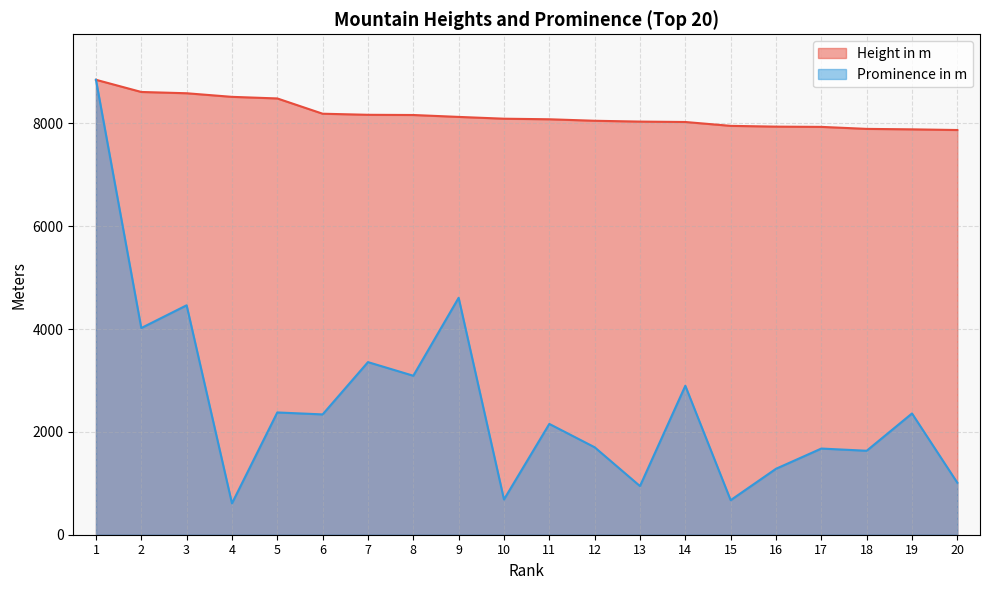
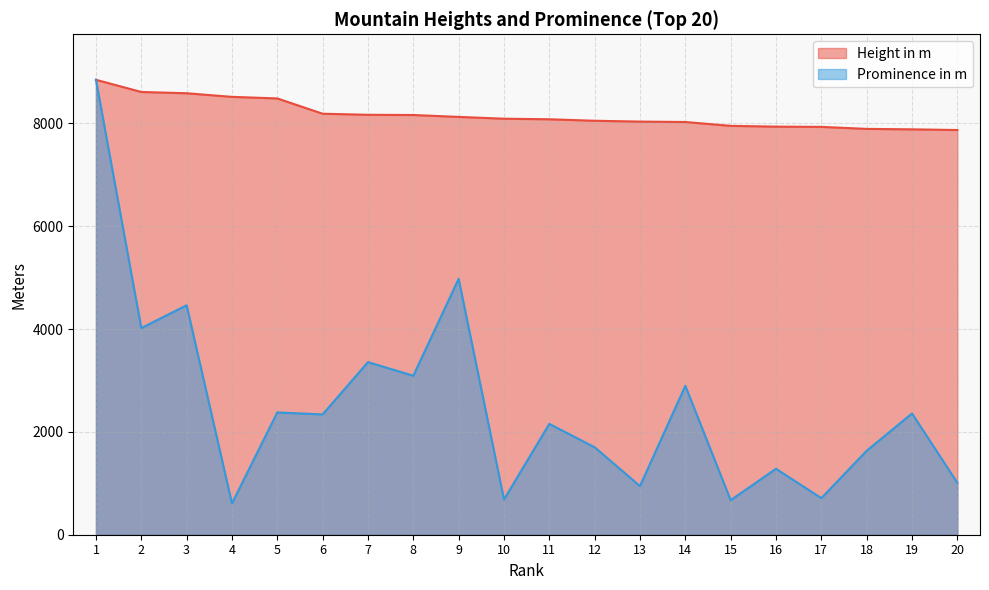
  {
    "Height in m": {
      "2": 8600,
      "3": 8600,
      "4": 8500,
      "5": 8500,
      "6": 8200,
      "7": 8200,
      "8": 8200,
      "9": 8100,
      "10": 8100,
      "11": 8100,
      "12": 8100,
      "13": 8000,
      "14": 8000,
      "15": 8000,
      "16": 7900,
      "17": 7900,
      "18": 7900,
      "19": 7900,
      "20": 7900
    },
    "Prominence in m": {
      "2": 4000,
      "3": 4500,
      "4": 600,
      "5": 2400,
      "6": 2300,
      "7": 3400,
      "8": 3100,
-     "9": 4600,
+     "9": 5000,
      "10": 700,
      "11": 2200,
      "12": 1700,
      "13": 900,
      "14": 2900,
      "15": 700,
      "16": 1300,
-     "17": 1700,
+     "17": 700,
      "18": 1600,
      "19": 2400,
      "20": 1000
    }
  }
